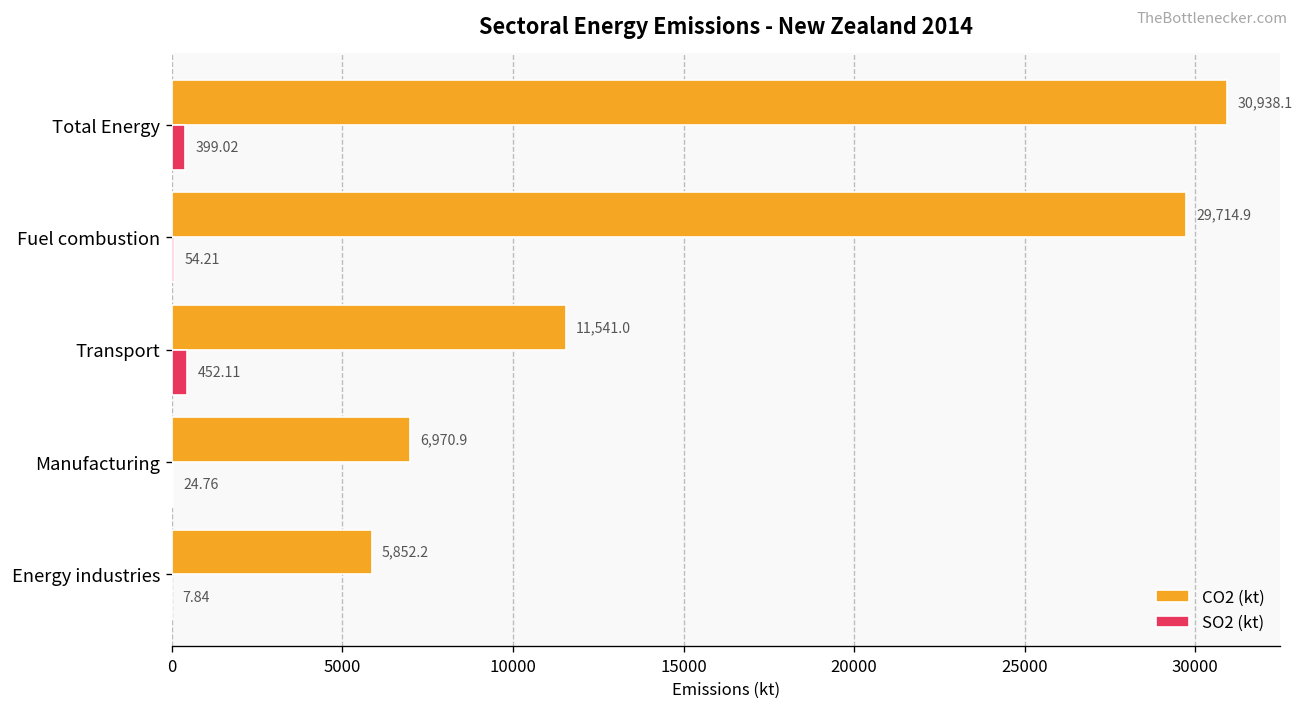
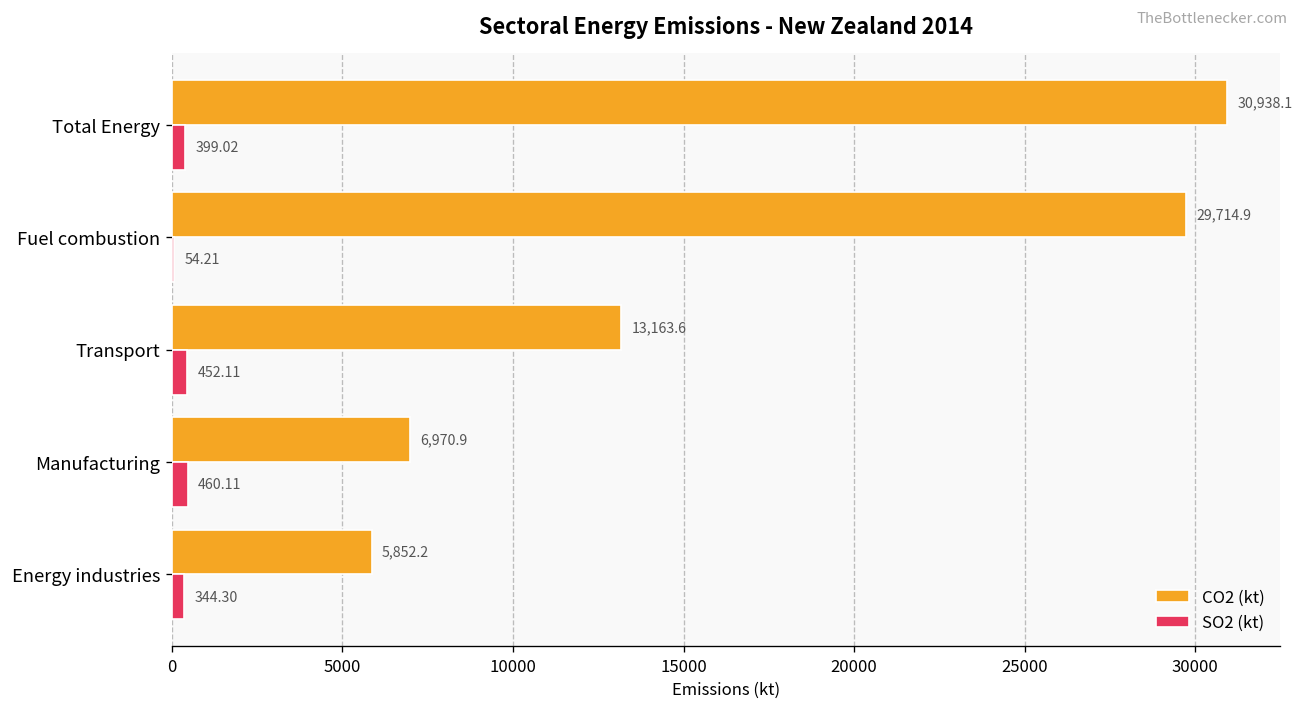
  {
    "CO2 (kt)": {
      "Total Energy": "30,938.1",
      "Fuel combustion": "29,714.9",
-     "Transport": "11,541.0",
+     "Transport": "13,163.6",
      "Manufacturing": "6,970.9",
      "Energy industries": "5,852.2"
    },
    "SO2 (kt)": {
      "Total Energy": "399.02",
      "Fuel combustion": "54.21",
      "Transport": "452.11",
-     "Manufacturing": "24.76",
-     "Energy industries": "7.84"
+     "Manufacturing": "460.11",
+     "Energy industries": "344.30"
    }
  }
